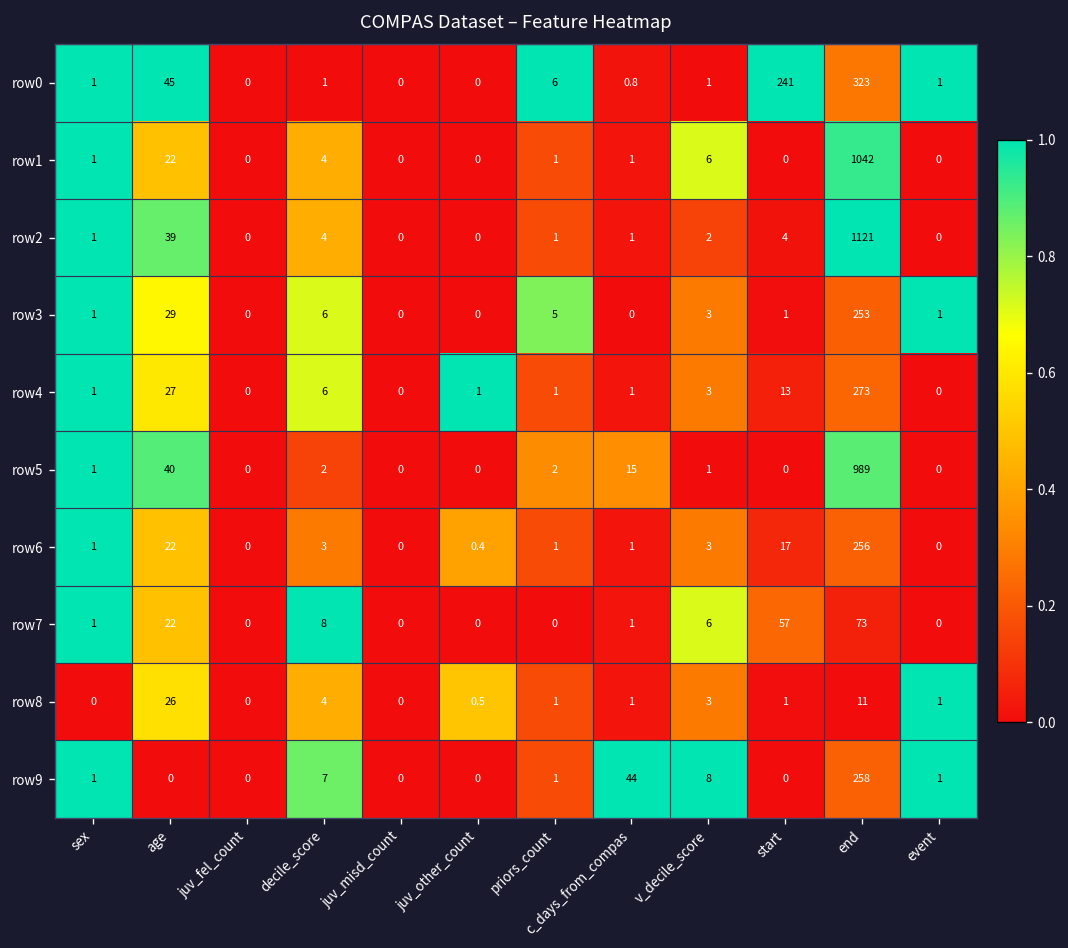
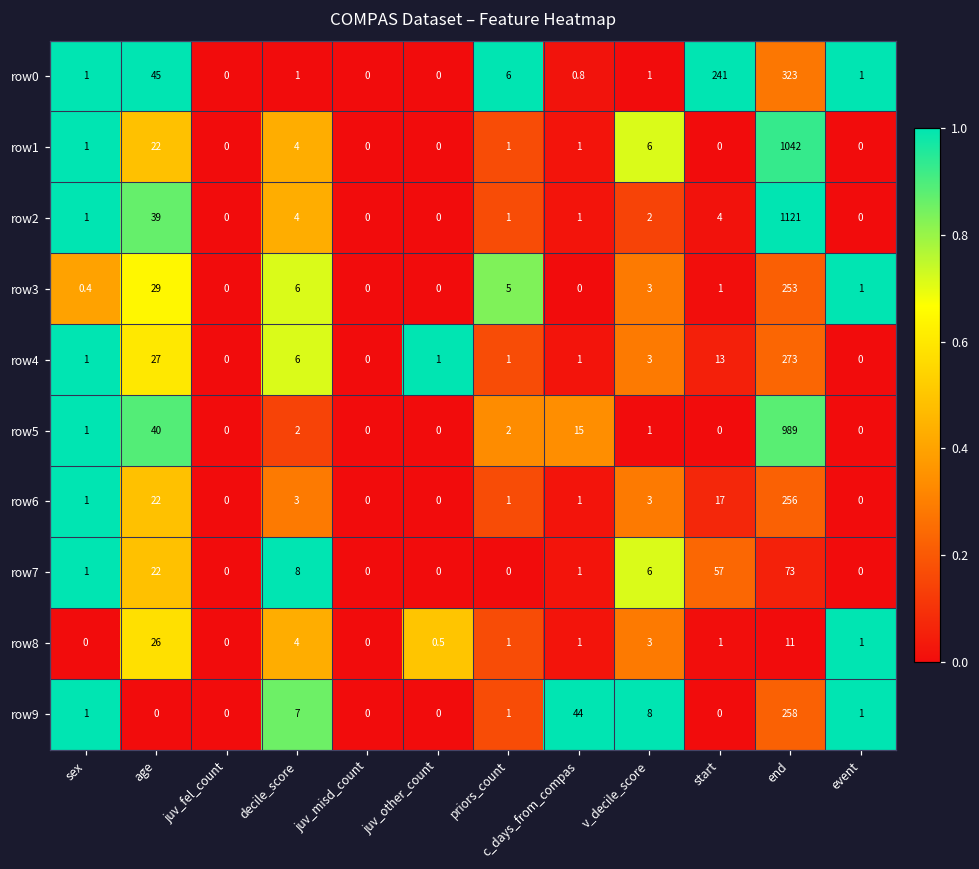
  {
    "row0": {
      "sex": 1,
      "age": 45,
      "juv_fel_count": 0,
      "decile_score": 1,
      "juv_misd_count": 0,
      "juv_other_count": 0,
      "priors_count": 6,
      "c_days_from_compas": 0.8,
      "v_decile_score": 1,
      "start": 241,
      "end": 323,
      "event": 1
    },
    "row1": {
      "sex": 1,
      "age": 22,
      "juv_fel_count": 0,
      "decile_score": 4,
      "juv_misd_count": 0,
      "juv_other_count": 0,
      "priors_count": 1,
      "c_days_from_compas": 1,
      "v_decile_score": 6,
      "start": 0,
      "end": 1042,
      "event": 0
    },
    "row2": {
      "sex": 1,
      "age": 39,
      "juv_fel_count": 0,
      "decile_score": 4,
      "juv_misd_count": 0,
      "juv_other_count": 0,
      "priors_count": 1,
      "c_days_from_compas": 1,
      "v_decile_score": 2,
      "start": 4,
      "end": 1121,
      "event": 0
    },
    "row3": {
-     "sex": 1,
+     "sex": 0.4,
      "age": 29,
      "juv_fel_count": 0,
      "decile_score": 6,
      "juv_misd_count": 0,
      "juv_other_count": 0,
      "priors_count": 5,
      "c_days_from_compas": 0,
      "v_decile_score": 3,
      "start": 1,
      "end": 253,
      "event": 1
    },
    "row4": {
      "sex": 1,
      "age": 27,
      "juv_fel_count": 0,
      "decile_score": 6,
      "juv_misd_count": 0,
      "juv_other_count": 1,
      "priors_count": 1,
      "c_days_from_compas": 1,
      "v_decile_score": 3,
      "start": 13,
      "end": 273,
      "event": 0
    },
    "row5": {
      "sex": 1,
      "age": 40,
      "juv_fel_count": 0,
      "decile_score": 2,
      "juv_misd_count": 0,
      "juv_other_count": 0,
      "priors_count": 2,
      "c_days_from_compas": 15,
      "v_decile_score": 1,
      "start": 0,
      "end": 989,
      "event": 0
    },
    "row6": {
      "sex": 1,
      "age": 22,
      "juv_fel_count": 0,
      "decile_score": 3,
      "juv_misd_count": 0,
-     "juv_other_count": 0.4,
+     "juv_other_count": 0,
      "priors_count": 1,
      "c_days_from_compas": 1,
      "v_decile_score": 3,
      "start": 17,
      "end": 256,
      "event": 0
    },
    "row7": {
      "sex": 1,
      "age": 22,
      "juv_fel_count": 0,
      "decile_score": 8,
      "juv_misd_count": 0,
      "juv_other_count": 0,
      "priors_count": 0,
      "c_days_from_compas": 1,
      "v_decile_score": 6,
      "start": 57,
      "end": 73,
      "event": 0
    },
    "row8": {
      "sex": 0,
      "age": 26,
      "juv_fel_count": 0,
      "decile_score": 4,
      "juv_misd_count": 0,
      "juv_other_count": 0.5,
      "priors_count": 1,
      "c_days_from_compas": 1,
      "v_decile_score": 3,
      "start": 1,
      "end": 11,
      "event": 1
    },
    "row9": {
      "sex": 1,
      "age": 0,
      "juv_fel_count": 0,
      "decile_score": 7,
      "juv_misd_count": 0,
      "juv_other_count": 0,
      "priors_count": 1,
      "c_days_from_compas": 44,
      "v_decile_score": 8,
      "start": 0,
      "end": 258,
      "event": 1
    }
  }
